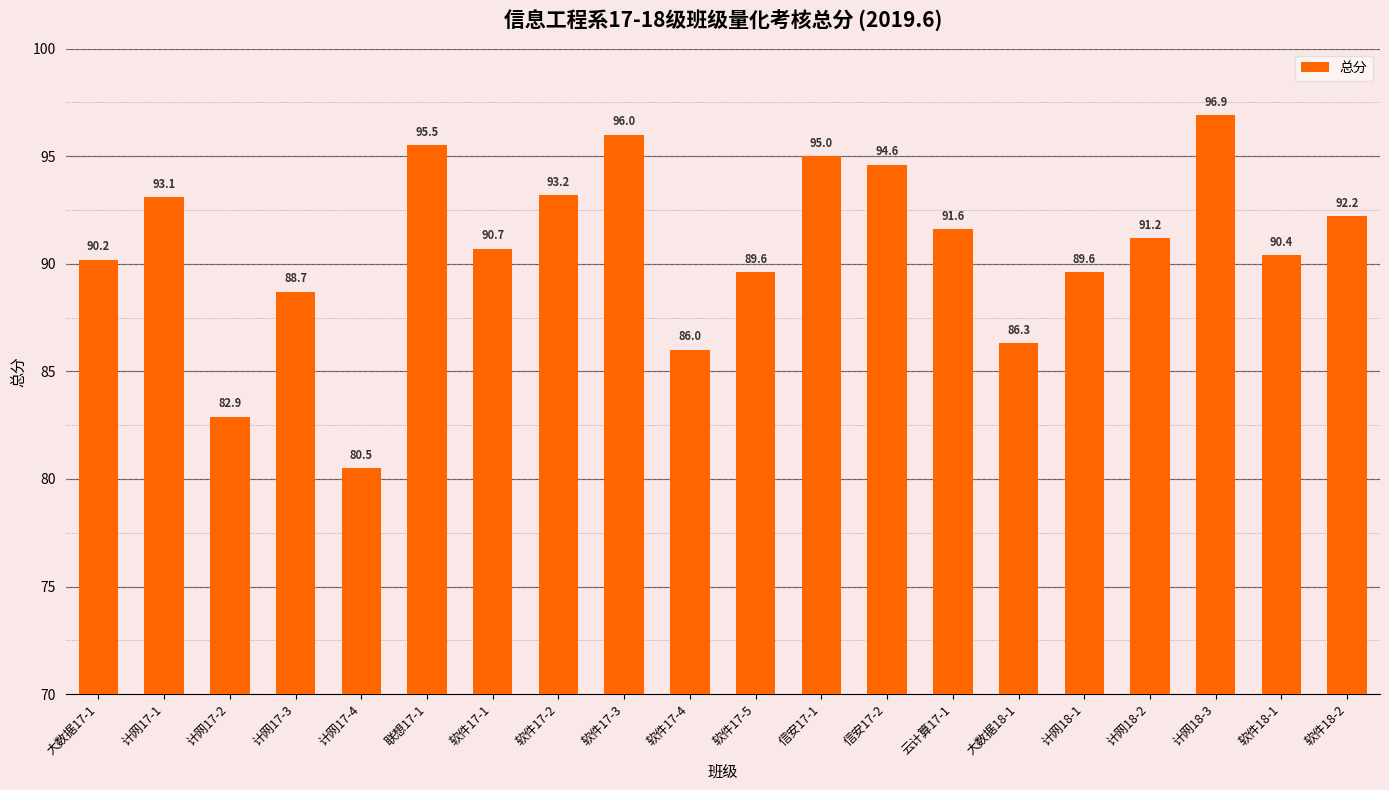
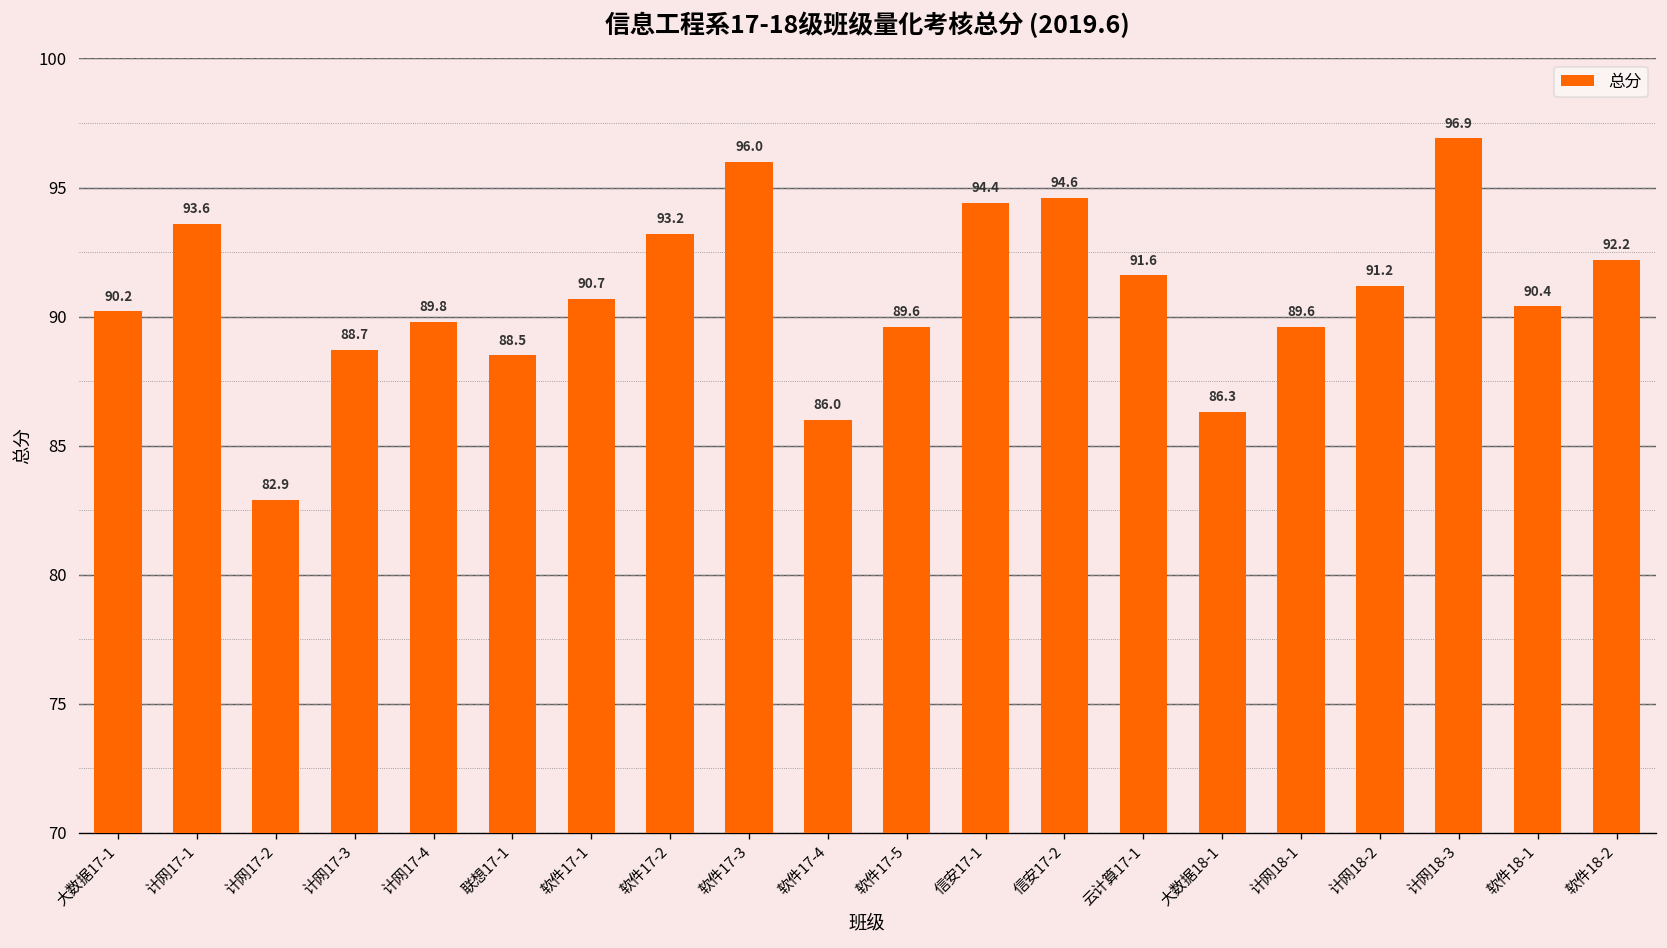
  {
    "大数据17-1": 90.2,
-   "计网17-1": 93.1,
+   "计网17-1": 93.6,
    "计网17-2": 82.9,
    "计网17-3": 88.7,
-   "计网17-4": 80.5,
-   "联想17-1": 95.5,
+   "计网17-4": 89.8,
+   "联想17-1": 88.5,
    "软件17-1": 90.7,
    "软件17-2": 93.2,
    "软件17-3": 96.0,
    "软件17-4": 86.0,
    "软件17-5": 89.6,
-   "信安17-1": 95.0,
+   "信安17-1": 94.4,
    "信安17-2": 94.6,
    "云计算17-1": 91.6,
    "大数据18-1": 86.3,
    "计网18-1": 89.6,
    "计网18-2": 91.2,
    "计网18-3": 96.9,
    "软件18-1": 90.4,
    "软件18-2": 92.2
  }
